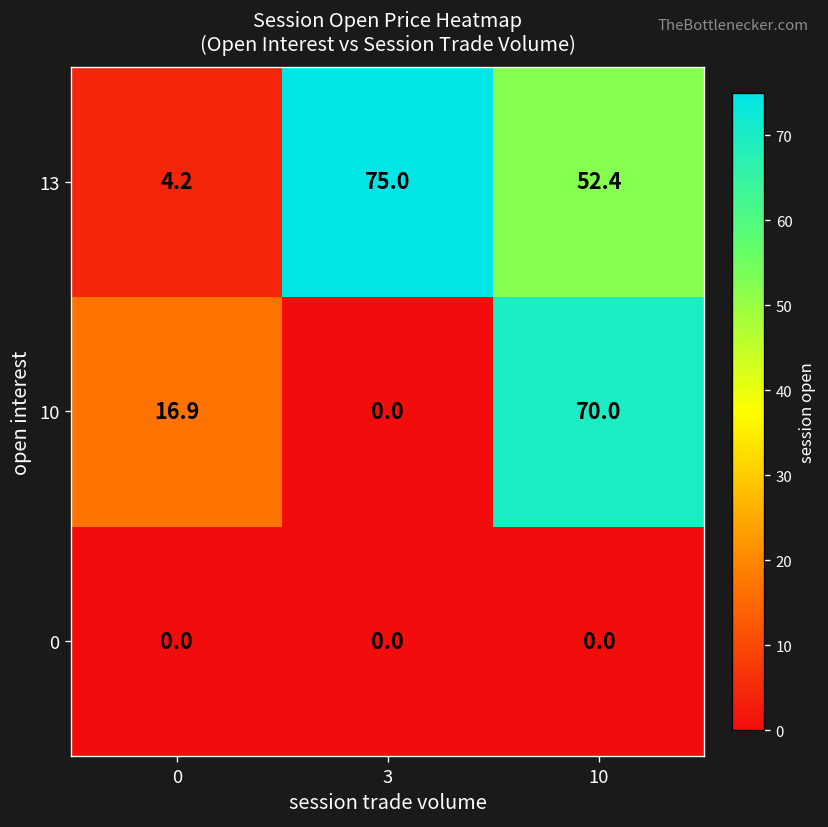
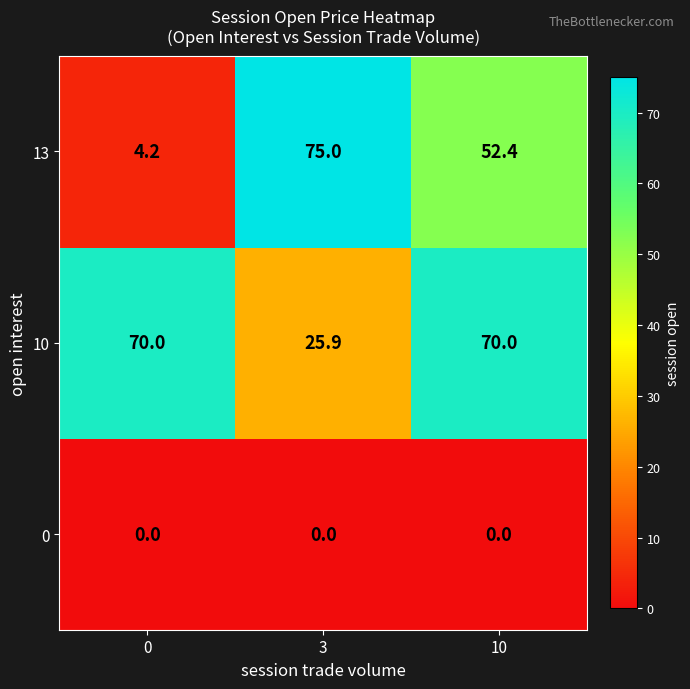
  {
    "13": {
      "0": 4.2,
      "3": 75.0,
      "10": 52.4
    },
    "10": {
-     "0": 16.9,
-     "3": 0.0,
+     "0": 70.0,
+     "3": 25.9,
      "10": 70.0
    },
    "0": {
      "0": 0.0,
      "3": 0.0,
      "10": 0.0
    }
  }
